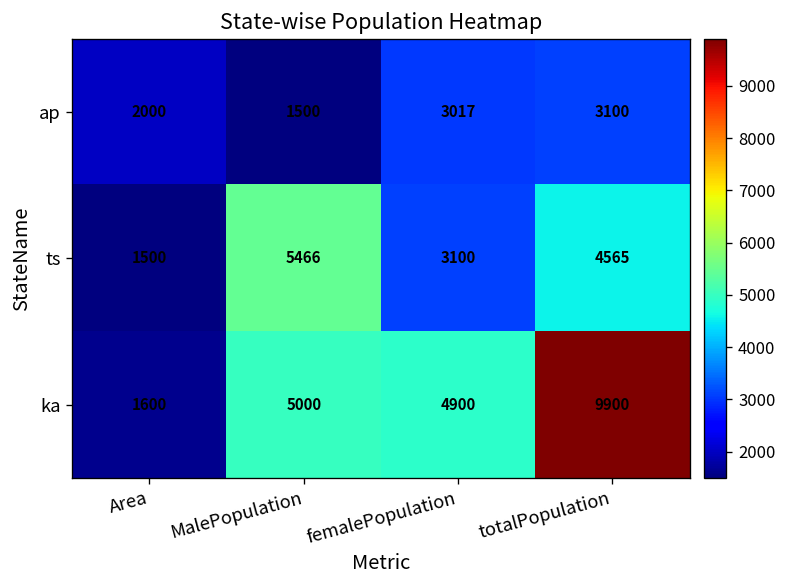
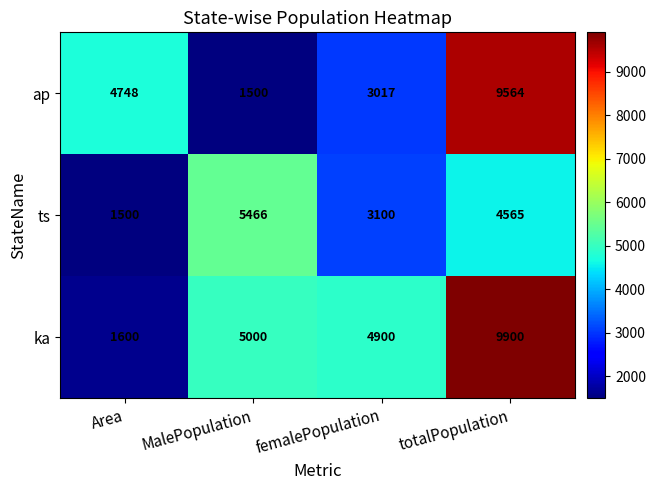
  {
    "ap": {
-     "Area": 2000,
+     "Area": 4748,
      "MalePopulation": 1500,
      "femalePopulation": 3017,
-     "totalPopulation": 3100
+     "totalPopulation": 9564
    },
    "ts": {
      "Area": 1500,
      "MalePopulation": 5466,
      "femalePopulation": 3100,
      "totalPopulation": 4565
    },
    "ka": {
      "Area": 1600,
      "MalePopulation": 5000,
      "femalePopulation": 4900,
      "totalPopulation": 9900
    }
  }
